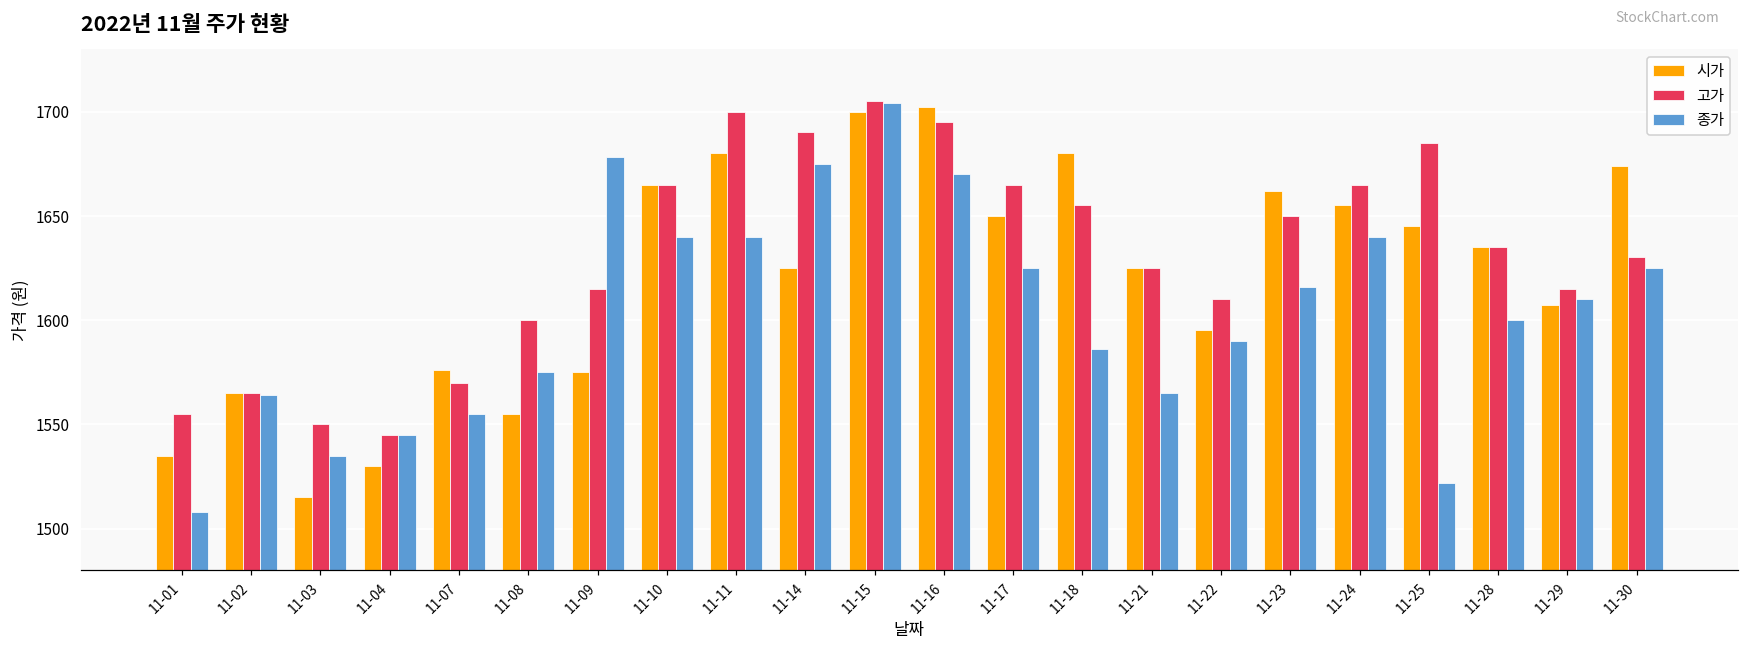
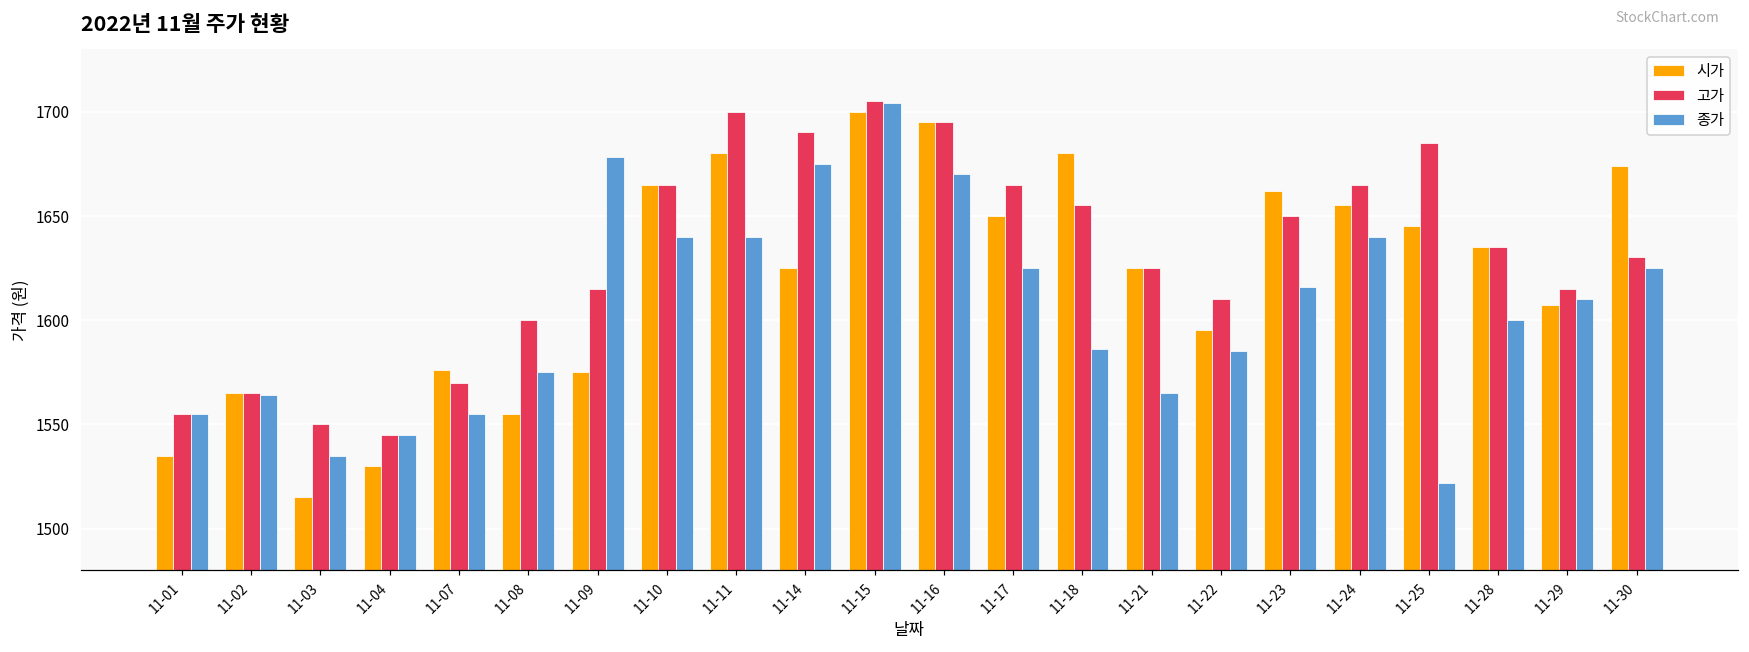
  {
    "시가": {
      "11-01": 1535,
      "11-02": 1565,
      "11-03": 1515,
      "11-04": 1530,
      "11-07": 1576,
      "11-08": 1555,
      "11-09": 1575,
      "11-10": 1665,
      "11-11": 1680,
      "11-14": 1625,
      "11-15": 1700,
-     "11-16": 1702,
+     "11-16": 1695,
      "11-17": 1650,
      "11-18": 1680,
      "11-21": 1625,
      "11-22": 1595,
      "11-23": 1662,
      "11-24": 1655,
      "11-25": 1645,
      "11-28": 1635,
      "11-29": 1607,
      "11-30": 1674
    },
    "고가": {
      "11-01": 1555,
      "11-02": 1565,
      "11-03": 1550,
      "11-04": 1545,
      "11-07": 1570,
      "11-08": 1600,
      "11-09": 1615,
      "11-10": 1665,
      "11-11": 1700,
      "11-14": 1690,
      "11-15": 1705,
      "11-16": 1695,
      "11-17": 1665,
      "11-18": 1655,
      "11-21": 1625,
      "11-22": 1610,
      "11-23": 1650,
      "11-24": 1665,
      "11-25": 1685,
      "11-28": 1635,
      "11-29": 1615,
      "11-30": 1630
    },
    "종가": {
-     "11-01": 1508,
+     "11-01": 1555,
      "11-02": 1564,
      "11-03": 1535,
      "11-04": 1545,
      "11-07": 1555,
      "11-08": 1575,
      "11-09": 1678,
      "11-10": 1640,
      "11-11": 1640,
      "11-14": 1675,
      "11-15": 1704,
      "11-16": 1670,
      "11-17": 1625,
      "11-18": 1586,
      "11-21": 1565,
-     "11-22": 1590,
+     "11-22": 1585,
      "11-23": 1616,
      "11-24": 1640,
      "11-25": 1522,
      "11-28": 1600,
      "11-29": 1610,
      "11-30": 1625
    }
  }
